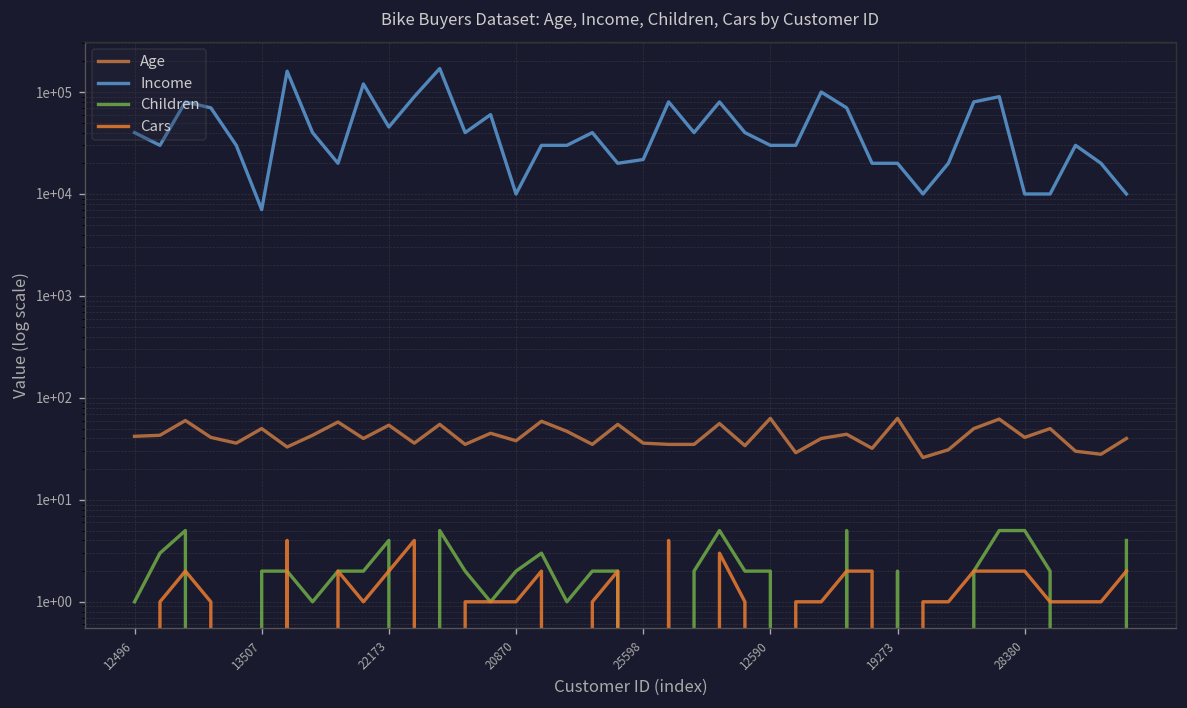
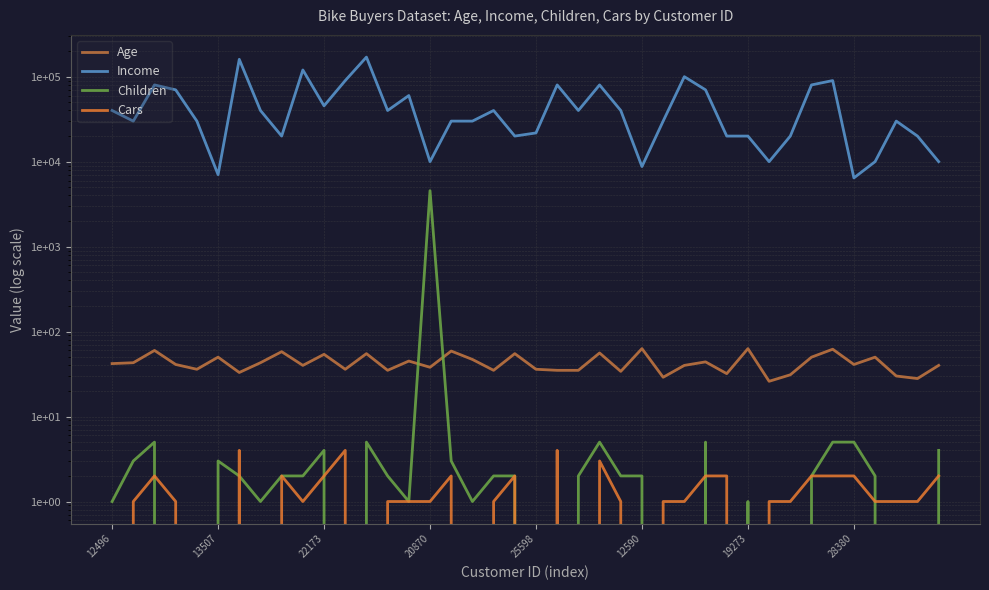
  {
    "Income": {
      "13507": 7000,
      "22173": 50000,
      "20870": 10000,
      "25598": 22000,
-     "12590": 30000,
+     "12590": 9000,
      "19273": 20000,
-     "28380": 10000
+     "28380": 6000
    },
    "Children": {
      "12496": 1,
-     "13507": 2,
+     "13507": 3,
      "22173": 4,
-     "20870": 2,
+     "20870": 5000,
      "12590": 2,
-     "19273": 2,
+     "19273": 1,
      "28380": 5
    }
  }
